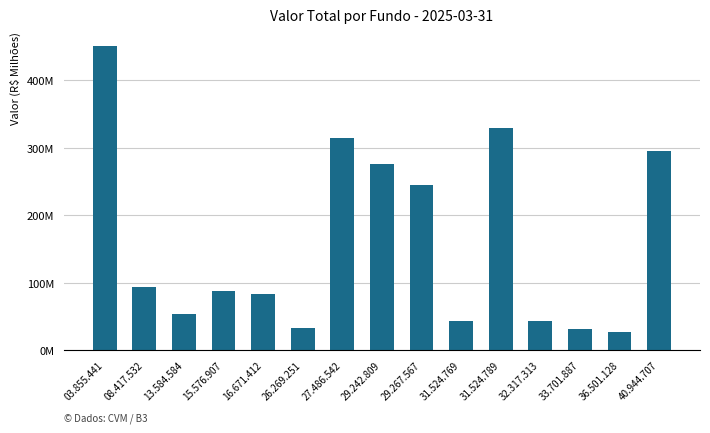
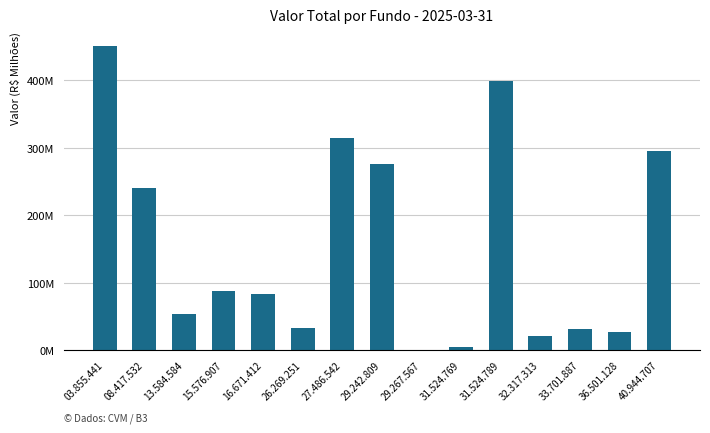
  {
    "03.855.441": 450000000,
-   "08.417.532": 90000000,
+   "08.417.532": 240000000,
    "13.584.584": 50000000,
    "15.576.907": 90000000,
    "16.671.412": 80000000,
    "26.269.251": 30000000,
    "27.486.542": 310000000,
    "29.242.809": 280000000,
-   "29.267.567": 250000000,
-   "31.524.769": 40000000,
-   "31.524.789": 330000000,
-   "32.317.313": 40000000,
+   "29.267.567": 0,
+   "31.524.769": 10000000,
+   "31.524.789": 400000000,
+   "32.317.313": 20000000,
    "33.701.887": 30000000,
    "36.501.128": 30000000,
    "40.944.707": 290000000
  }
